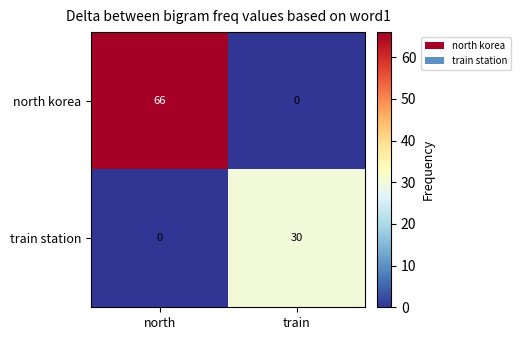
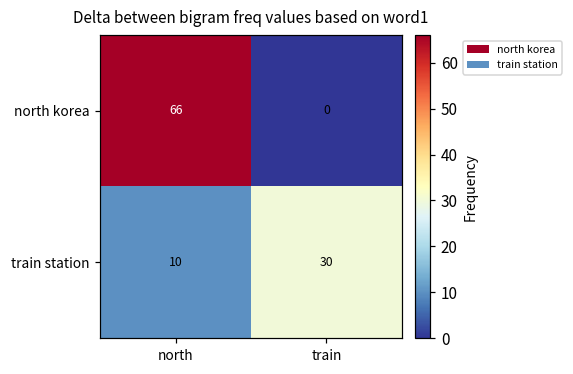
  {
    "north korea": {
      "north": 66,
      "train": 0
    },
    "train station": {
-     "north": 0,
+     "north": 10,
      "train": 30
    }
  }
